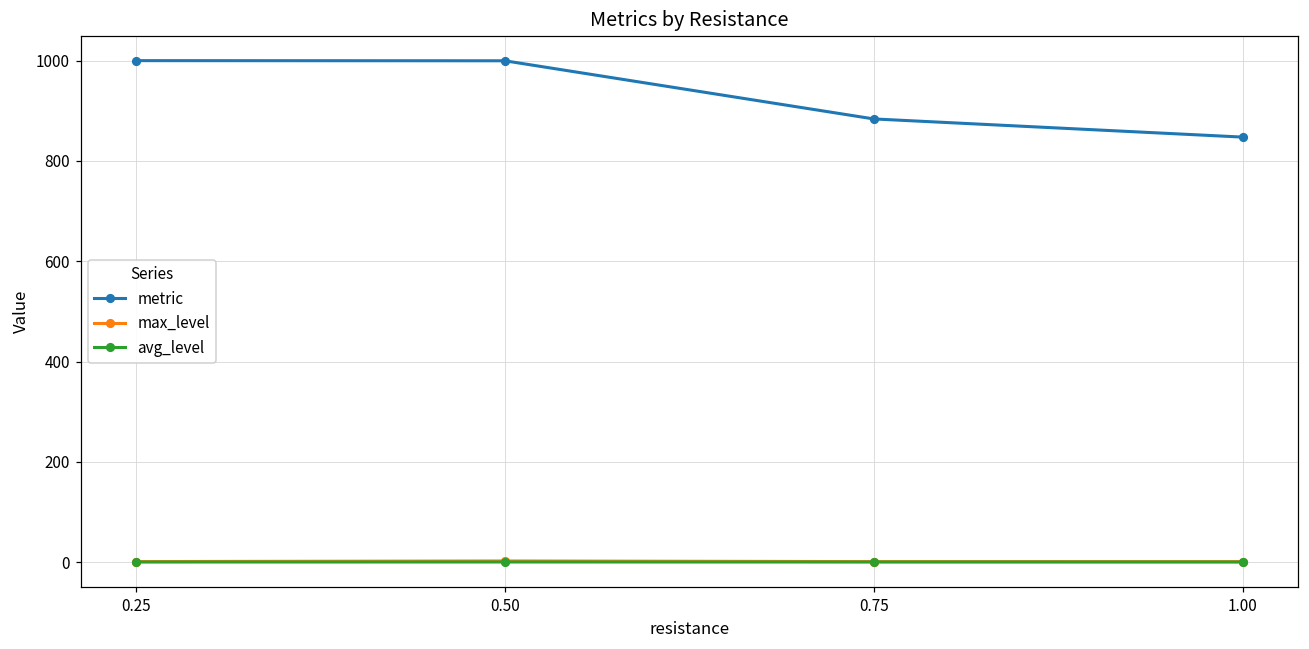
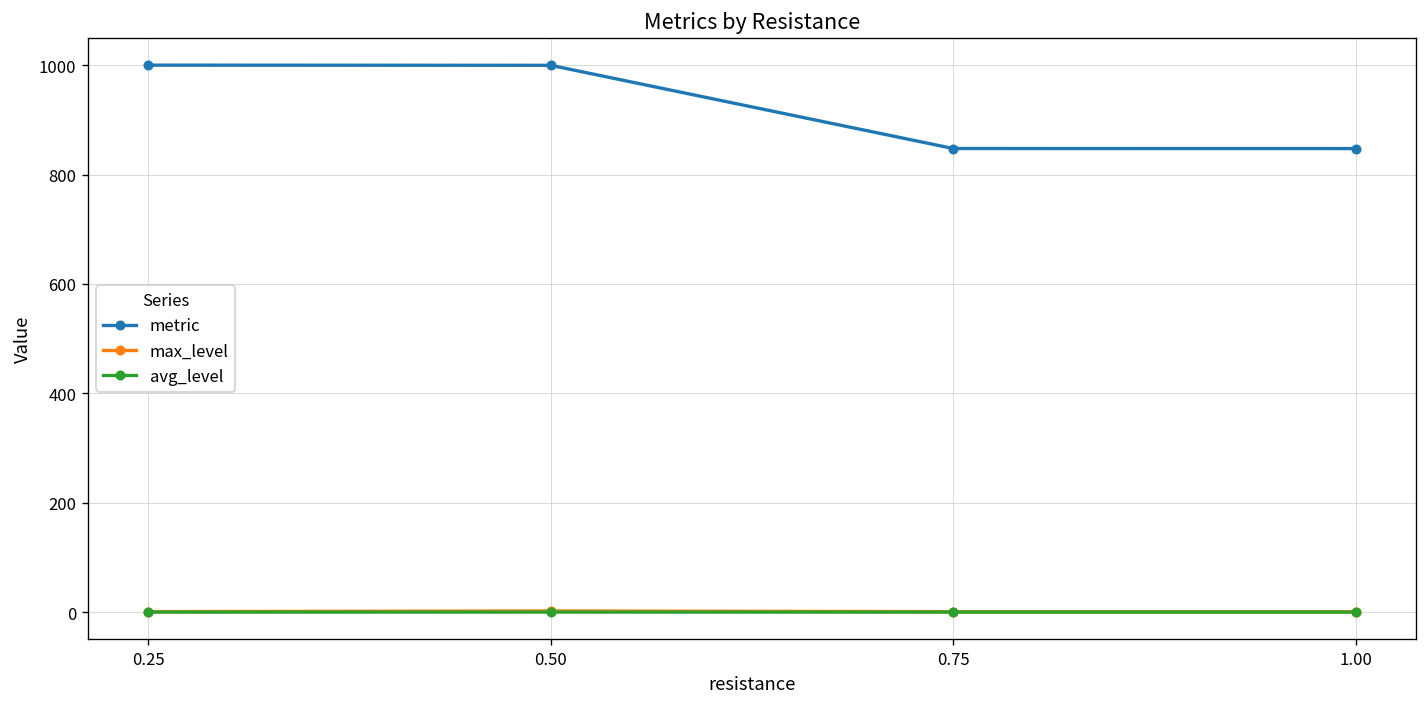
  {
    "metric": {
      "0.25": 1000,
      "0.50": 1000,
-     "0.75": 880,
+     "0.75": 850,
      "1.00": 850
    }
  }
